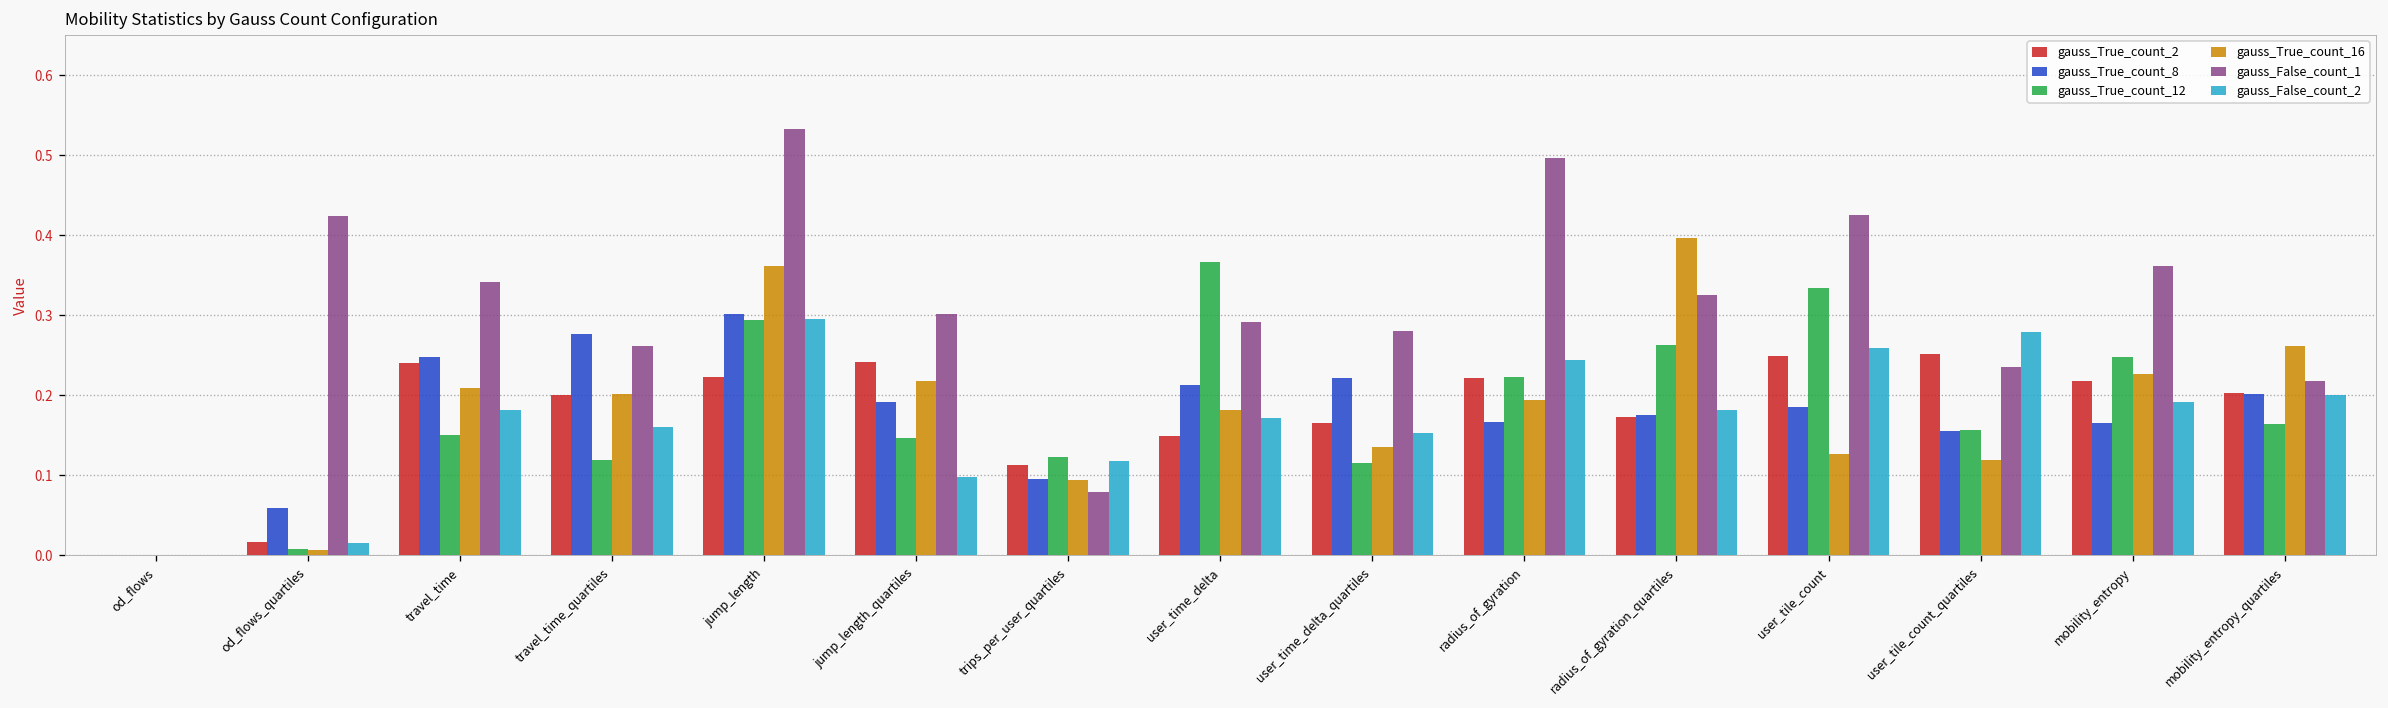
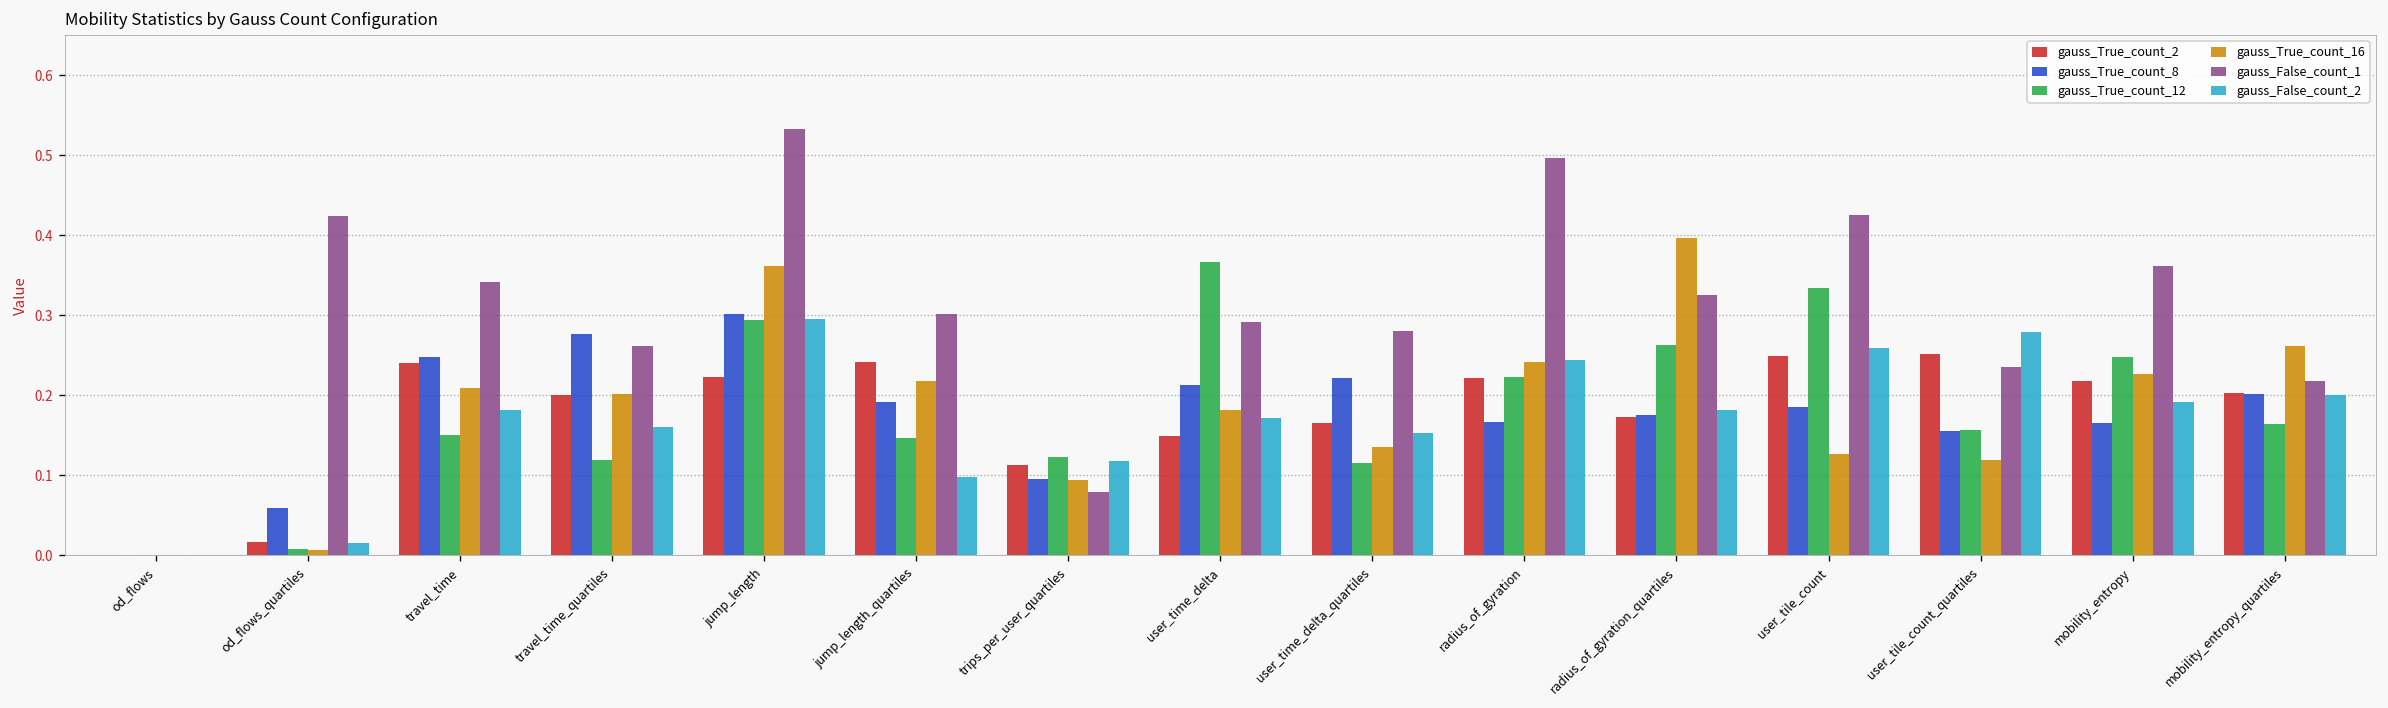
  {
    "gauss_True_count_2": {
      "od_flows": 0.00,
      "od_flows_quartiles": 0.02,
      "travel_time": 0.24,
      "travel_time_quartiles": 0.20,
      "jump_length": 0.22,
      "jump_length_quartiles": 0.24,
      "trips_per_user_quartiles": 0.11,
      "user_time_delta": 0.15,
      "user_time_delta_quartiles": 0.17,
      "radius_of_gyration": 0.22,
      "radius_of_gyration_quartiles": 0.17,
      "user_tile_count": 0.25,
      "user_tile_count_quartiles": 0.25,
      "mobility_entropy": 0.22,
      "mobility_entropy_quartiles": 0.20
    },
    "gauss_True_count_8": {
      "od_flows": 0.00,
      "od_flows_quartiles": 0.06,
      "travel_time": 0.25,
      "travel_time_quartiles": 0.28,
      "jump_length": 0.30,
      "jump_length_quartiles": 0.19,
      "trips_per_user_quartiles": 0.10,
      "user_time_delta": 0.21,
      "user_time_delta_quartiles": 0.22,
      "radius_of_gyration": 0.17,
      "radius_of_gyration_quartiles": 0.18,
      "user_tile_count": 0.19,
      "user_tile_count_quartiles": 0.16,
      "mobility_entropy": 0.17,
      "mobility_entropy_quartiles": 0.20
    },
    "gauss_True_count_12": {
      "od_flows": 0.00,
      "od_flows_quartiles": 0.01,
      "travel_time": 0.15,
      "travel_time_quartiles": 0.12,
      "jump_length": 0.29,
      "jump_length_quartiles": 0.15,
      "trips_per_user_quartiles": 0.12,
      "user_time_delta": 0.37,
      "user_time_delta_quartiles": 0.12,
      "radius_of_gyration": 0.22,
      "radius_of_gyration_quartiles": 0.26,
      "user_tile_count": 0.33,
      "user_tile_count_quartiles": 0.16,
      "mobility_entropy": 0.25,
      "mobility_entropy_quartiles": 0.16
    },
    "gauss_True_count_16": {
      "od_flows": 0.00,
      "od_flows_quartiles": 0.01,
      "travel_time": 0.21,
      "travel_time_quartiles": 0.20,
      "jump_length": 0.36,
      "jump_length_quartiles": 0.22,
      "trips_per_user_quartiles": 0.09,
      "user_time_delta": 0.18,
      "user_time_delta_quartiles": 0.14,
-     "radius_of_gyration": 0.19,
+     "radius_of_gyration": 0.24,
      "radius_of_gyration_quartiles": 0.40,
      "user_tile_count": 0.13,
      "user_tile_count_quartiles": 0.12,
      "mobility_entropy": 0.23,
      "mobility_entropy_quartiles": 0.26
    },
    "gauss_False_count_1": {
      "od_flows": 0.00,
      "od_flows_quartiles": 0.42,
      "travel_time": 0.34,
      "travel_time_quartiles": 0.26,
      "jump_length": 0.53,
      "jump_length_quartiles": 0.30,
      "trips_per_user_quartiles": 0.08,
      "user_time_delta": 0.29,
      "user_time_delta_quartiles": 0.28,
      "radius_of_gyration": 0.50,
      "radius_of_gyration_quartiles": 0.33,
      "user_tile_count": 0.43,
      "user_tile_count_quartiles": 0.24,
      "mobility_entropy": 0.36,
      "mobility_entropy_quartiles": 0.22
    },
    "gauss_False_count_2": {
      "od_flows": 0.00,
      "od_flows_quartiles": 0.02,
      "travel_time": 0.18,
      "travel_time_quartiles": 0.16,
      "jump_length": 0.30,
      "jump_length_quartiles": 0.10,
      "trips_per_user_quartiles": 0.12,
      "user_time_delta": 0.17,
      "user_time_delta_quartiles": 0.15,
      "radius_of_gyration": 0.24,
      "radius_of_gyration_quartiles": 0.18,
      "user_tile_count": 0.26,
      "user_tile_count_quartiles": 0.28,
      "mobility_entropy": 0.19,
      "mobility_entropy_quartiles": 0.20
    }
  }
